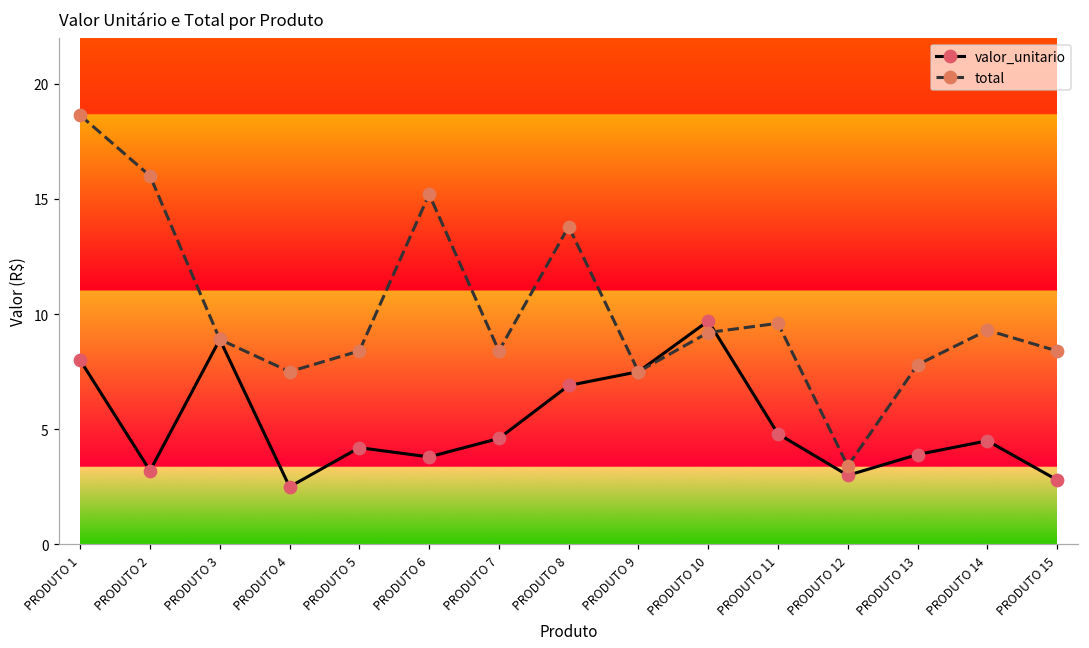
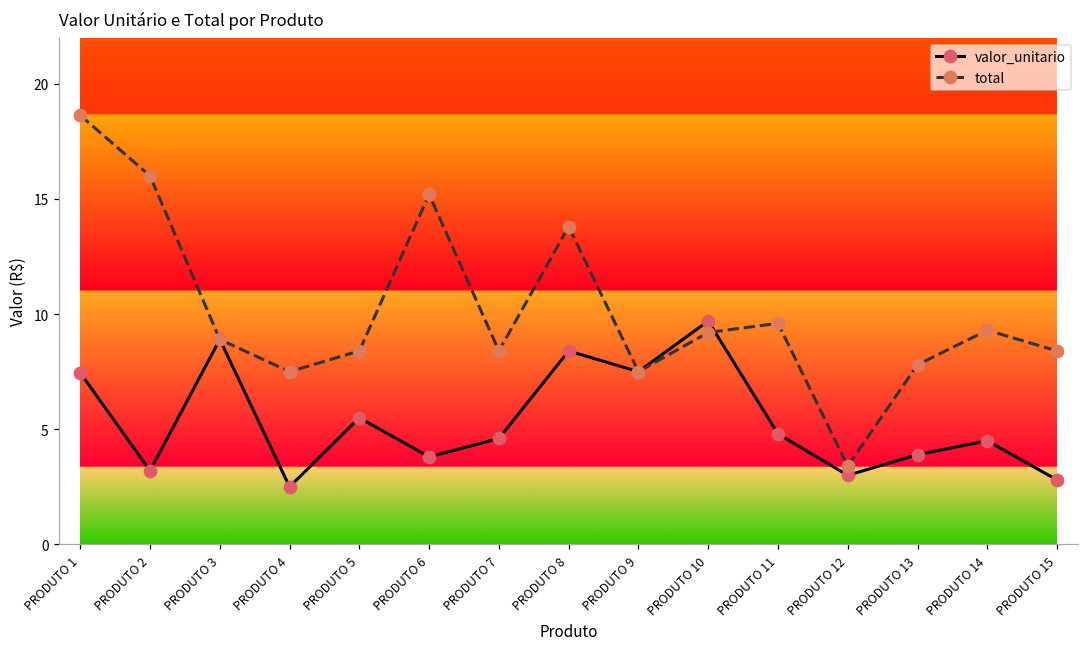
  {
    "valor_unitario": {
-     "PRODUTO 1": 8.0,
+     "PRODUTO 1": 7.5,
      "PRODUTO 2": 3.2,
      "PRODUTO 4": 2.5,
-     "PRODUTO 5": 4.2,
+     "PRODUTO 5": 5.5,
      "PRODUTO 6": 3.8,
      "PRODUTO 7": 4.6,
-     "PRODUTO 8": 6.9,
+     "PRODUTO 8": 8.4,
      "PRODUTO 10": 9.7,
      "PRODUTO 11": 4.8,
      "PRODUTO 12": 3.0,
      "PRODUTO 13": 3.9,
      "PRODUTO 14": 4.5,
      "PRODUTO 15": 2.8
    },
    "total": {
      "PRODUTO 1": 18.6,
      "PRODUTO 2": 16.0,
      "PRODUTO 4": 7.5,
      "PRODUTO 5": 8.4,
      "PRODUTO 6": 15.2,
      "PRODUTO 7": 8.4,
      "PRODUTO 8": 13.8,
      "PRODUTO 10": 9.2,
      "PRODUTO 11": 9.6,
      "PRODUTO 12": 3.4,
      "PRODUTO 13": 7.8,
      "PRODUTO 14": 9.3,
      "PRODUTO 15": 8.4
    }
  }
